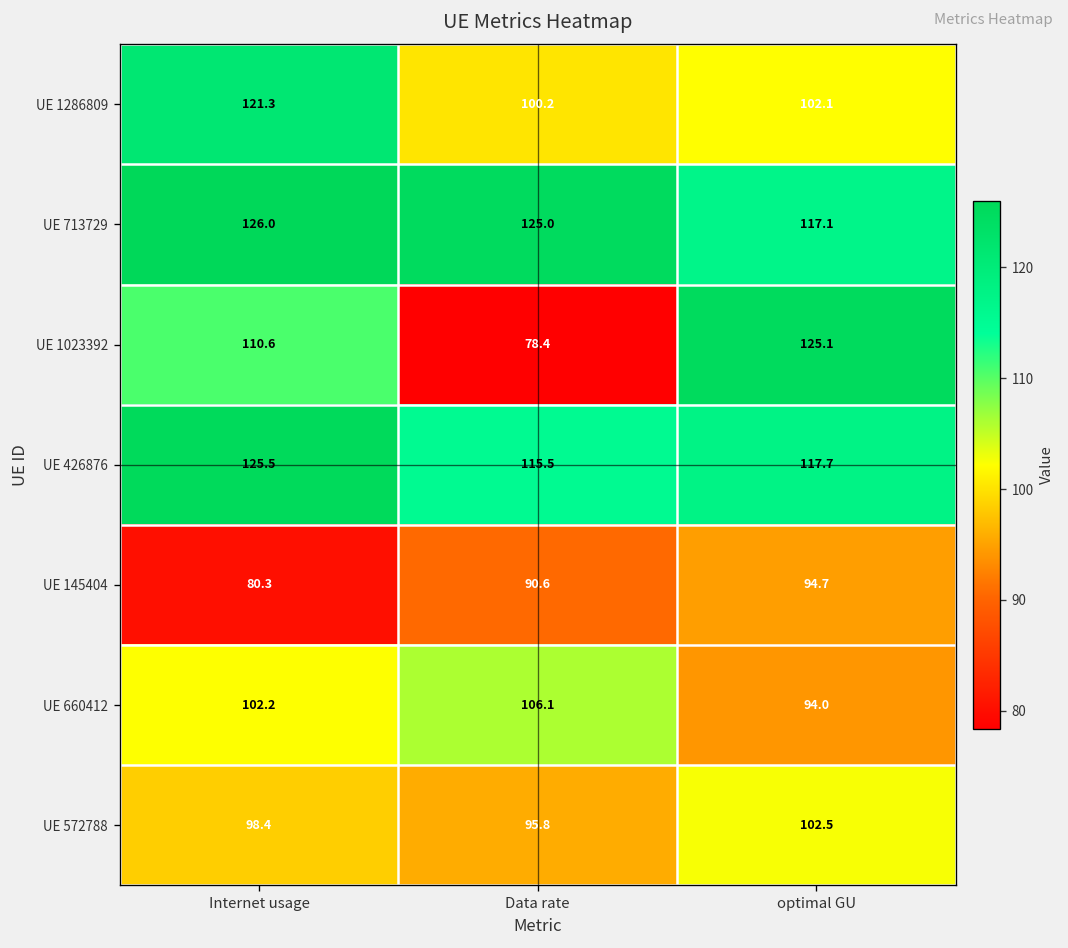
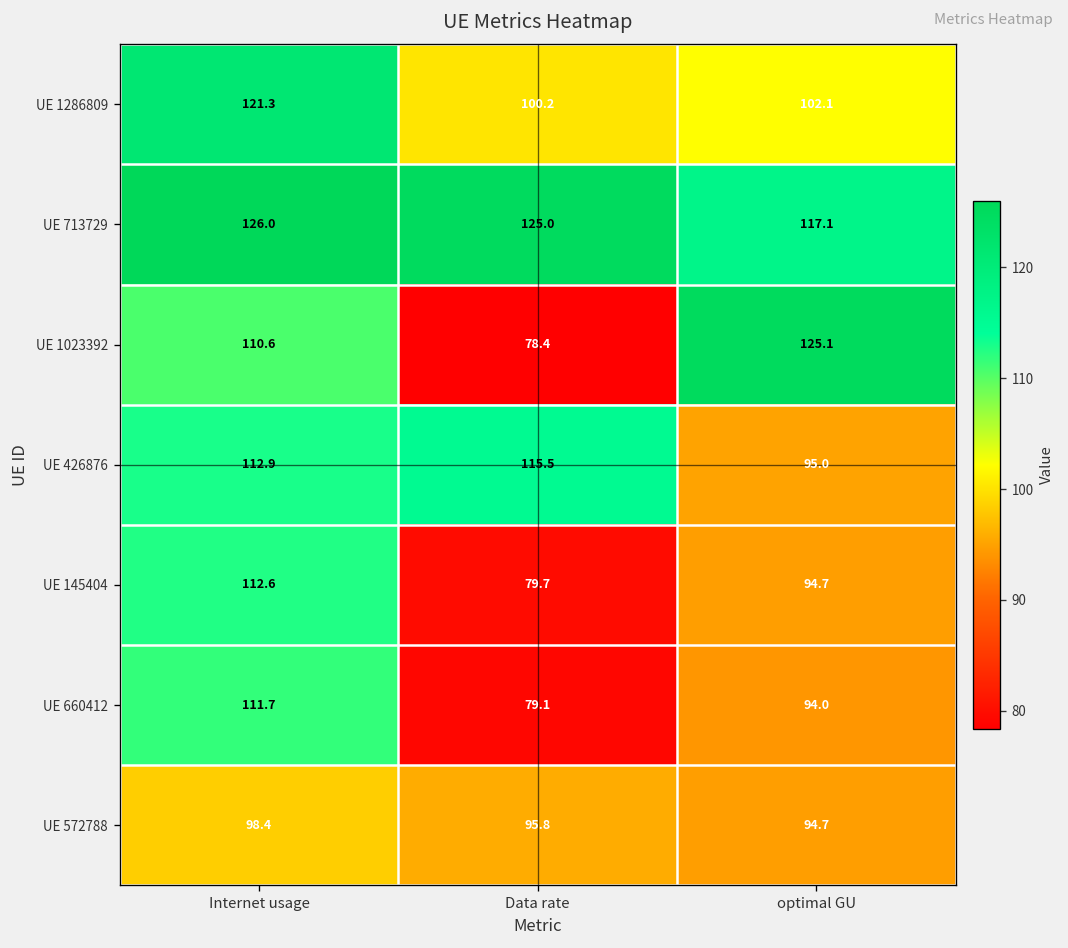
  {
    "UE 1286809": {
      "Internet usage": 121.3,
      "Data rate": 100.2,
      "optimal GU": 102.1
    },
    "UE 713729": {
      "Internet usage": 126.0,
      "Data rate": 125.0,
      "optimal GU": 117.1
    },
    "UE 1023392": {
      "Internet usage": 110.6,
      "Data rate": 78.4,
      "optimal GU": 125.1
    },
    "UE 426876": {
-     "Internet usage": 125.5,
+     "Internet usage": 112.9,
      "Data rate": 115.5,
-     "optimal GU": 117.7
+     "optimal GU": 95.0
    },
    "UE 145404": {
-     "Internet usage": 80.3,
-     "Data rate": 90.6,
+     "Internet usage": 112.6,
+     "Data rate": 79.7,
      "optimal GU": 94.7
    },
    "UE 660412": {
-     "Internet usage": 102.2,
-     "Data rate": 106.1,
+     "Internet usage": 111.7,
+     "Data rate": 79.1,
      "optimal GU": 94.0
    },
    "UE 572788": {
      "Internet usage": 98.4,
      "Data rate": 95.8,
-     "optimal GU": 102.5
+     "optimal GU": 94.7
    }
  }
